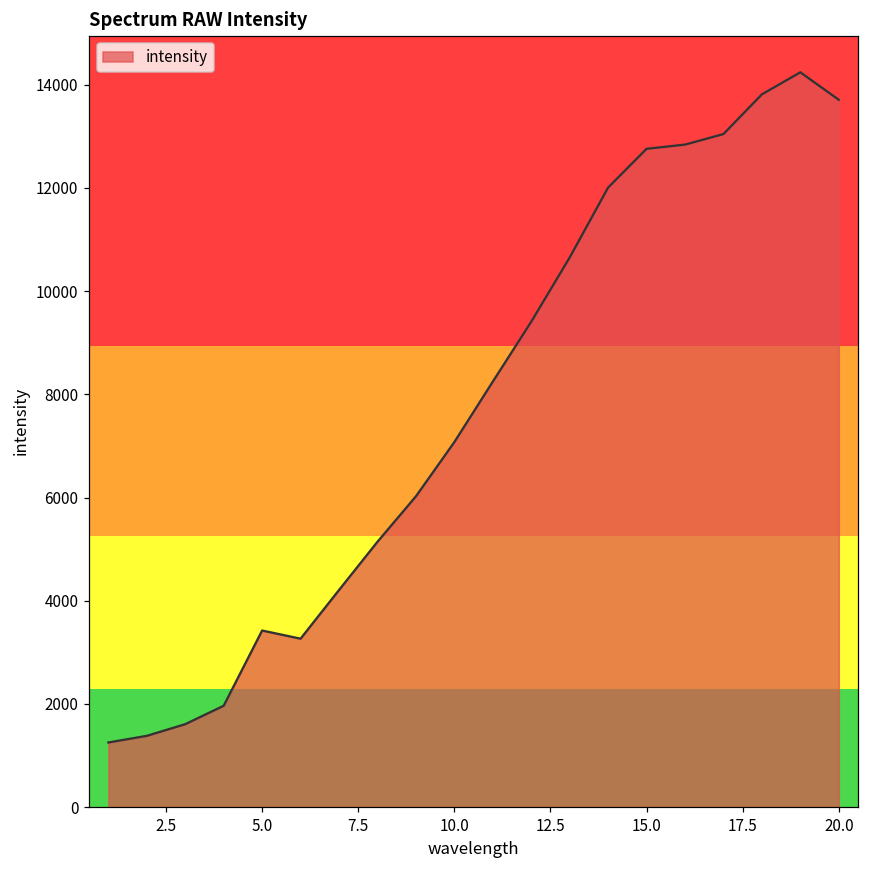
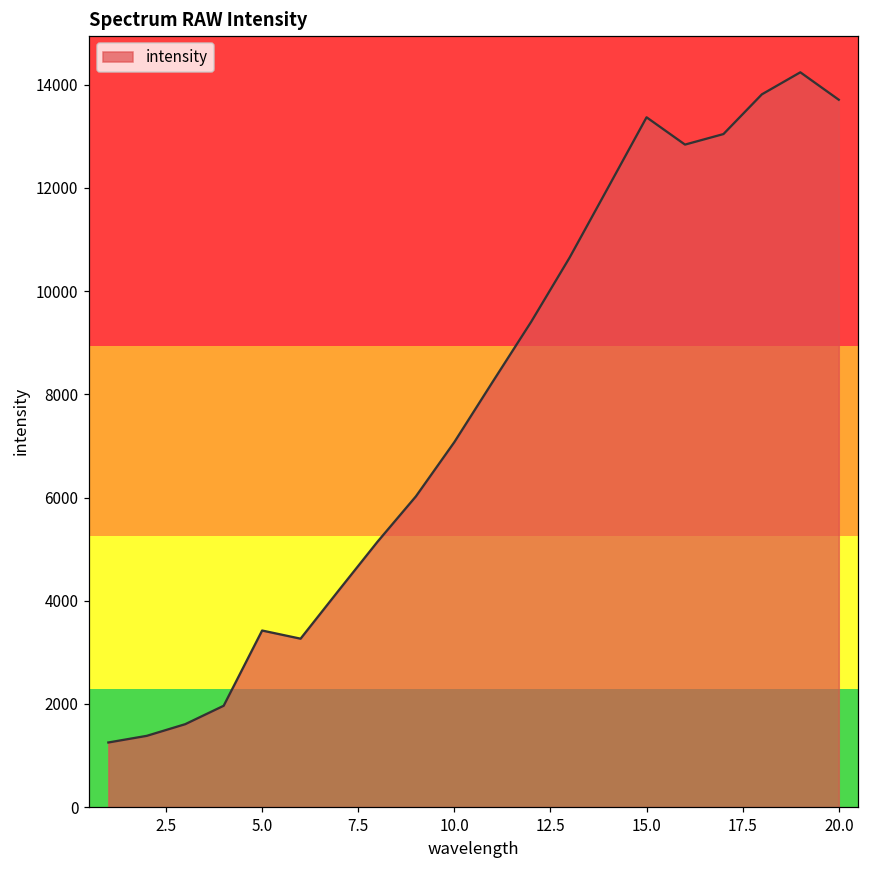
  {
    "5.0": 3400,
    "10.0": 7100,
-   "15.0": 12800,
+   "15.0": 13400,
    "20.0": 13700
  }
